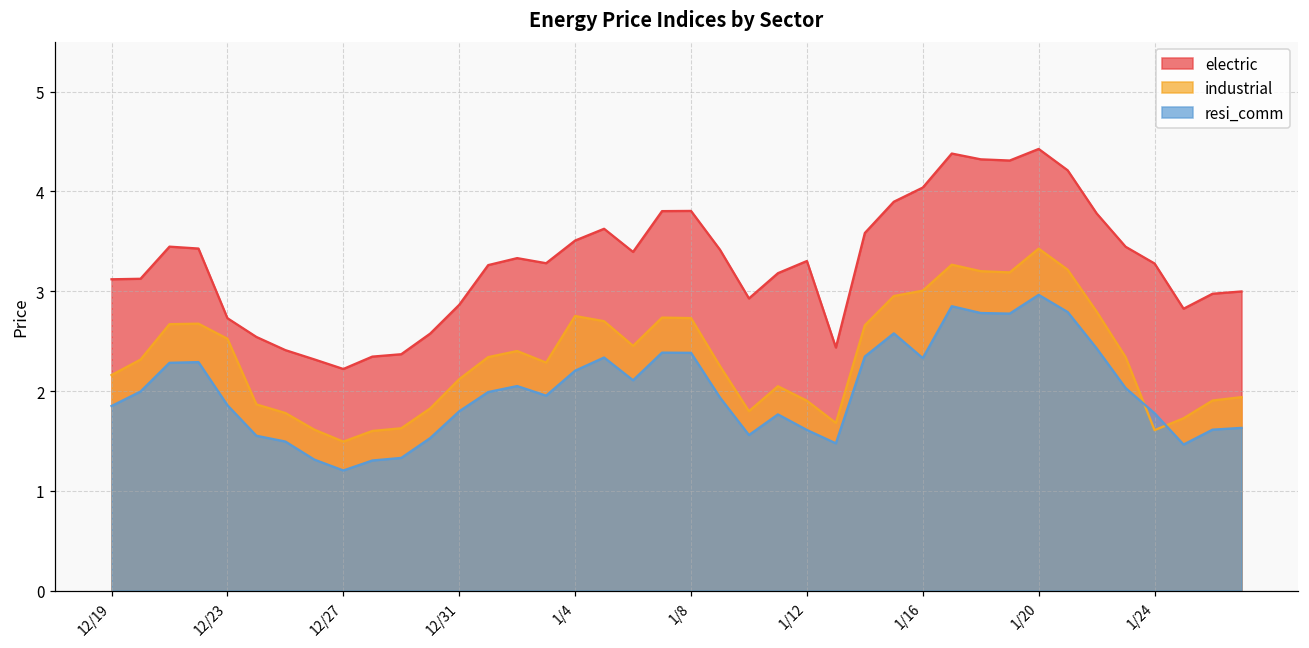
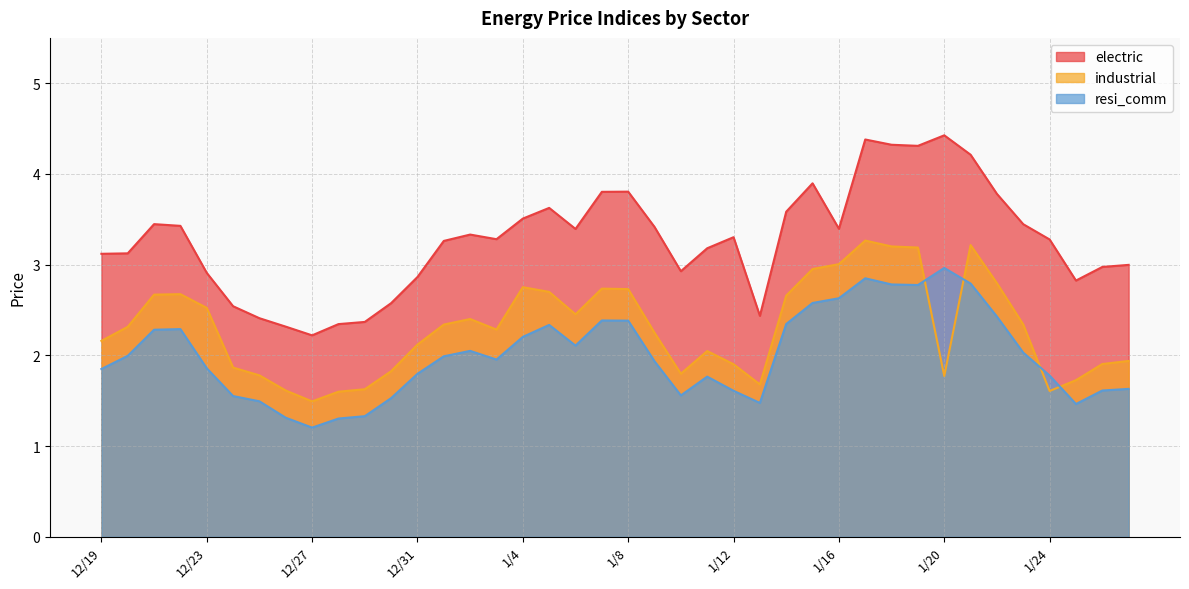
  {
    "electric": {
      "12/19": 3.1,
-     "12/23": 2.7,
+     "12/23": 2.9,
      "12/27": 2.2,
      "12/31": 2.9,
      "1/4": 3.5,
      "1/8": 3.8,
      "1/12": 3.3,
-     "1/16": 4.0,
+     "1/16": 3.4,
      "1/20": 4.4,
      "1/24": 3.3
    },
    "industrial": {
      "12/19": 2.2,
      "12/23": 2.5,
      "12/27": 1.5,
      "12/31": 2.1,
      "1/4": 2.8,
      "1/8": 2.7,
      "1/12": 1.9,
      "1/16": 3.0,
-     "1/20": 3.4,
+     "1/20": 1.8,
      "1/24": 1.6
    },
    "resi_comm": {
      "12/19": 1.9,
      "12/23": 1.9,
      "12/27": 1.2,
      "12/31": 1.8,
      "1/4": 2.2,
      "1/8": 2.4,
      "1/12": 1.6,
-     "1/16": 2.3,
+     "1/16": 2.6,
      "1/20": 3.0,
      "1/24": 1.8
    }
  }
